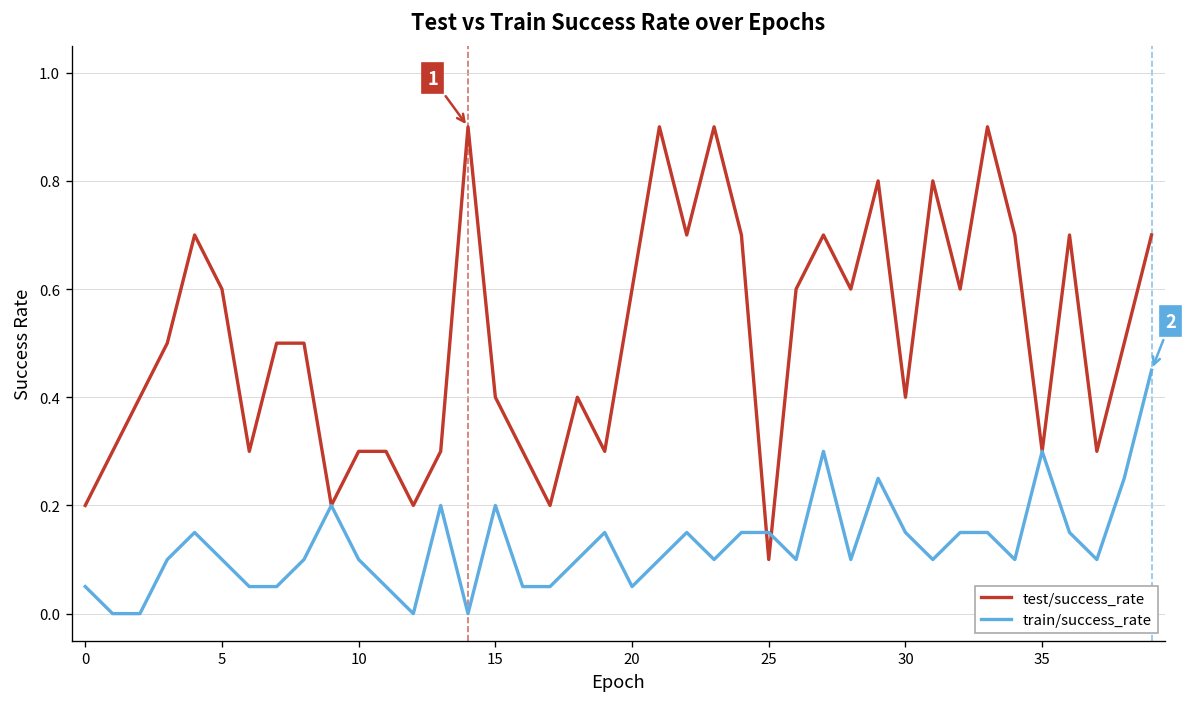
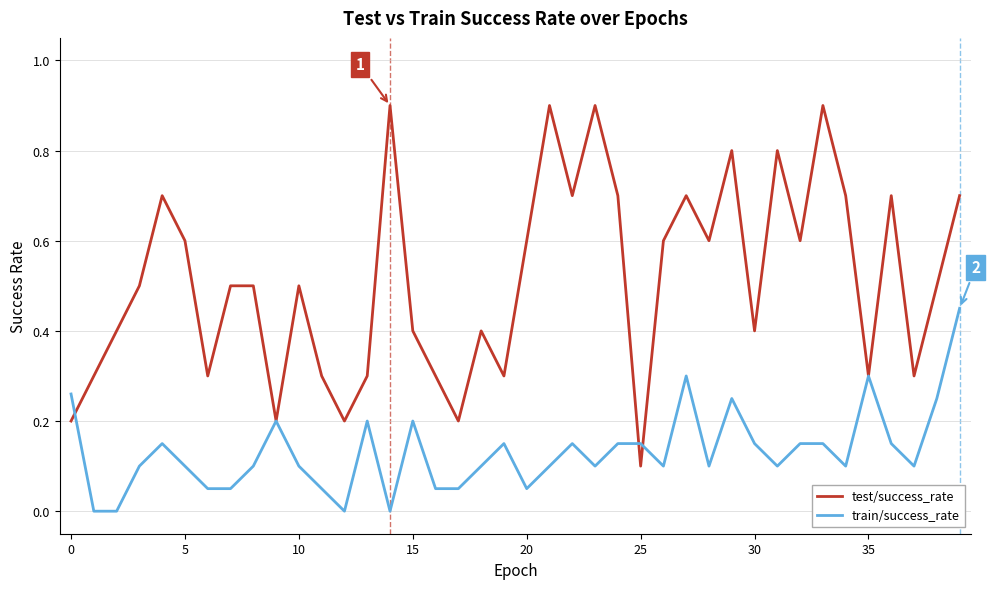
  {
    "test/success_rate": {
      "0": 0.2,
      "5": 0.6,
-     "10": 0.3,
+     "10": 0.5,
      "15": 0.4,
      "20": 0.6,
      "25": 0.1,
      "30": 0.4
    },
    "train/success_rate": {
-     "0": 0.05,
+     "0": 0.26,
      "5": 0.10,
      "10": 0.10,
      "15": 0.20,
      "20": 0.05,
      "25": 0.15,
      "30": 0.15
    }
  }
